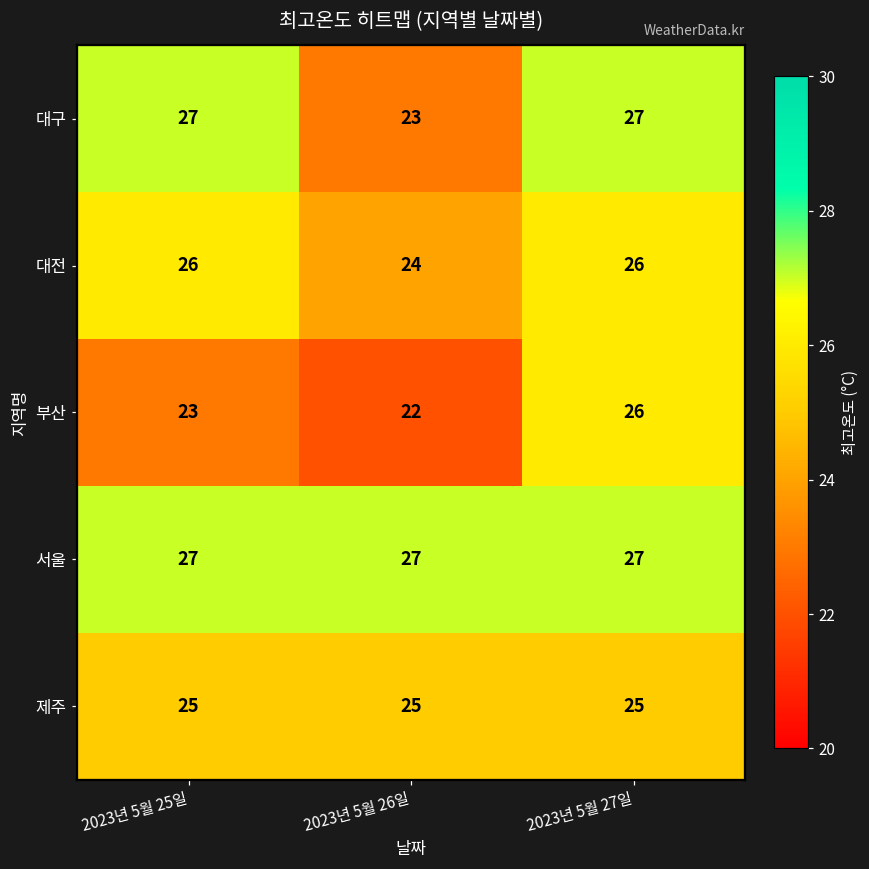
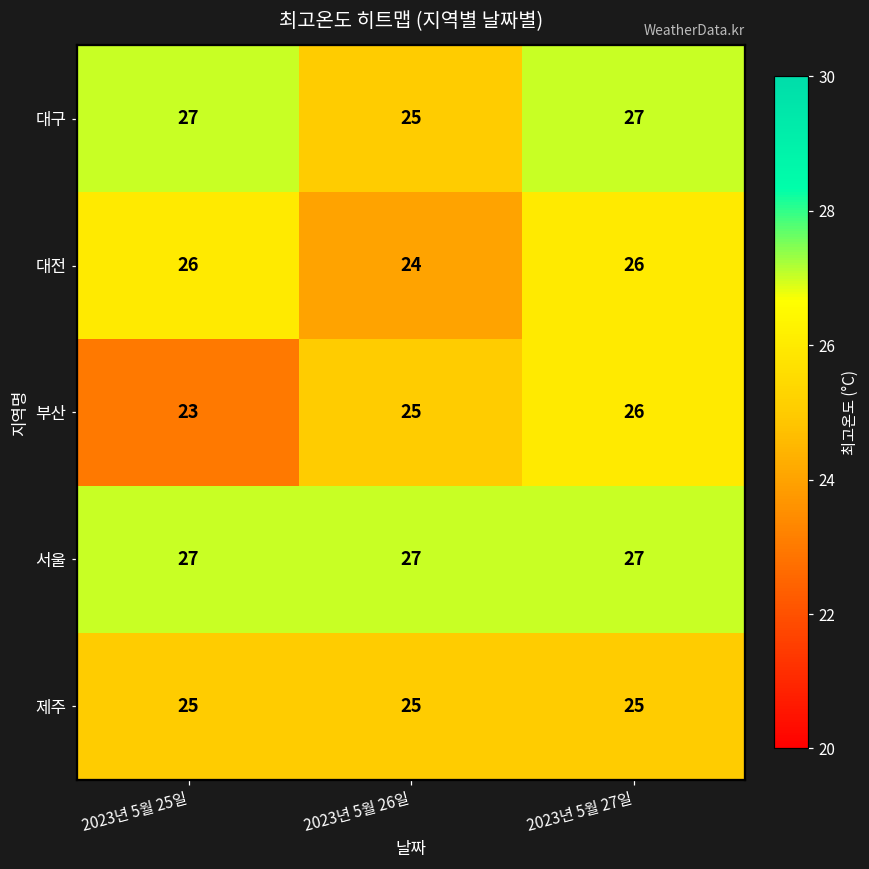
  {
    "대구": {
      "2023년 5월 25일": 27,
-     "2023년 5월 26일": 23,
+     "2023년 5월 26일": 25,
      "2023년 5월 27일": 27
    },
    "대전": {
      "2023년 5월 25일": 26,
      "2023년 5월 26일": 24,
      "2023년 5월 27일": 26
    },
    "부산": {
      "2023년 5월 25일": 23,
-     "2023년 5월 26일": 22,
+     "2023년 5월 26일": 25,
      "2023년 5월 27일": 26
    },
    "서울": {
      "2023년 5월 25일": 27,
      "2023년 5월 26일": 27,
      "2023년 5월 27일": 27
    },
    "제주": {
      "2023년 5월 25일": 25,
      "2023년 5월 26일": 25,
      "2023년 5월 27일": 25
    }
  }
